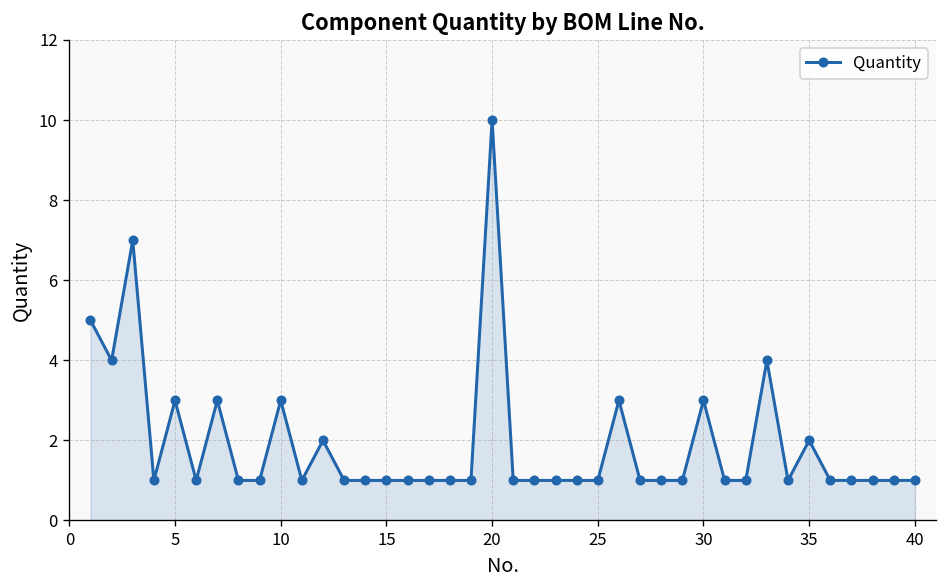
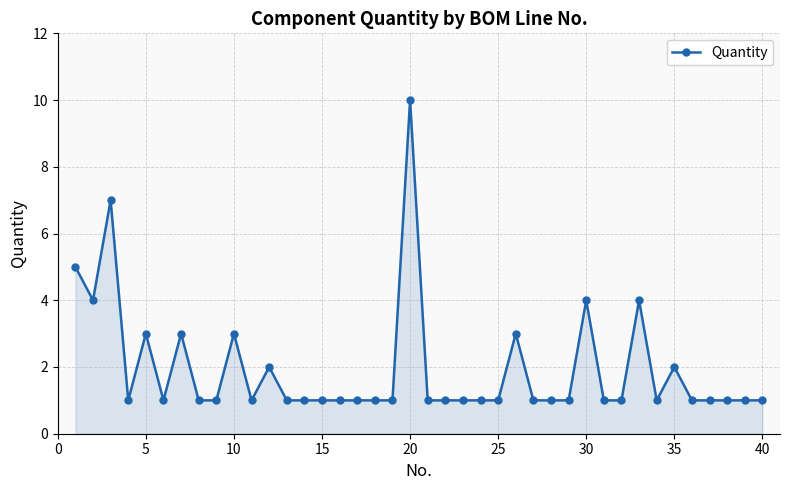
  {
    "5": 3,
    "10": 3,
    "15": 1,
    "20": 10,
    "25": 1,
-   "30": 3,
+   "30": 4,
    "35": 2,
    "40": 1
  }
